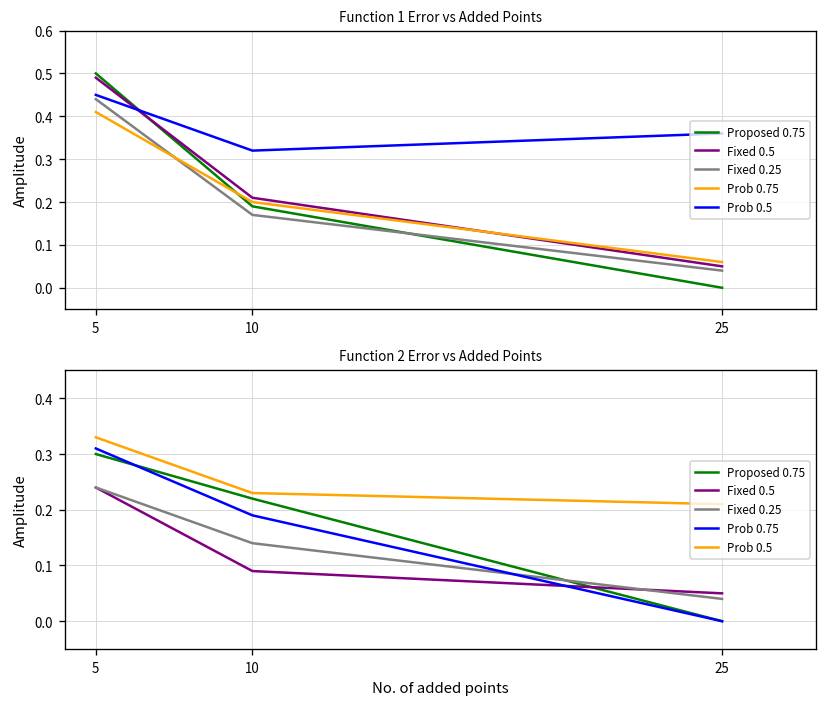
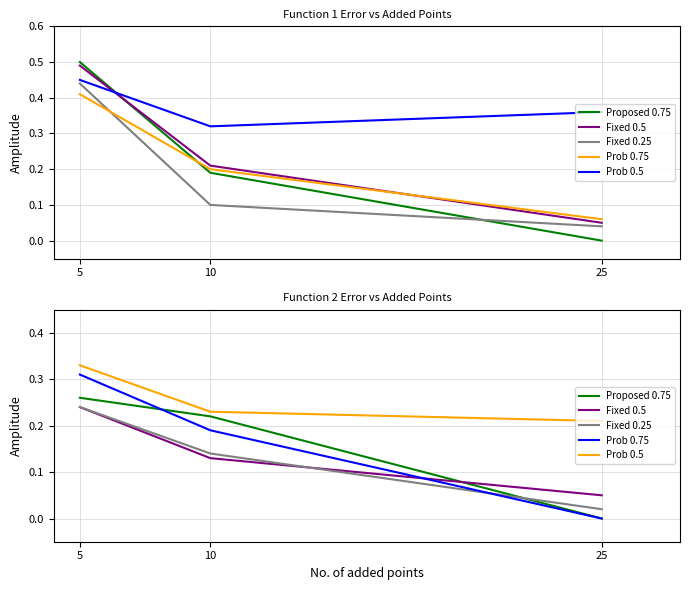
  {
    "Function 1 Error vs Added Points": {
      "Proposed 0.75": {
        "5": 0.50,
        "10": 0.19,
        "25": 0.00
      },
      "Fixed 0.5": {
        "5": 0.49,
        "10": 0.21,
        "25": 0.05
      },
      "Fixed 0.25": {
        "5": 0.44,
-       "10": 0.17,
+       "10": 0.10,
        "25": 0.04
      }
    },
    "Function 2 Error vs Added Points": {
      "Proposed 0.75": {
-       "5": 0.30,
+       "5": 0.26,
        "10": 0.22
      },
      "Fixed 0.5": {
-       "10": 0.09,
+       "10": 0.13,
        "25": 0.05
      },
      "Fixed 0.25": {
        "10": 0.14,
-       "25": 0.04
+       "25": 0.02
      },
      "Prob 0.75": {
        "5": 0.31,
        "10": 0.19
      },
      "Prob 0.5": {
        "5": 0.33,
        "10": 0.23
      }
    }
  }
